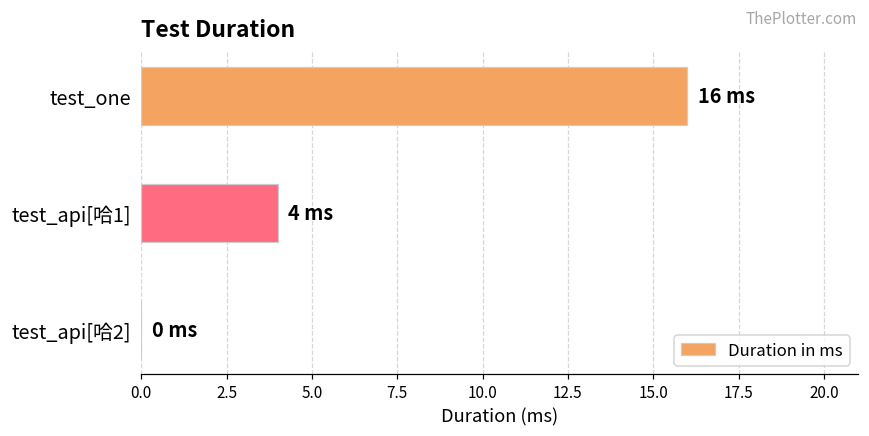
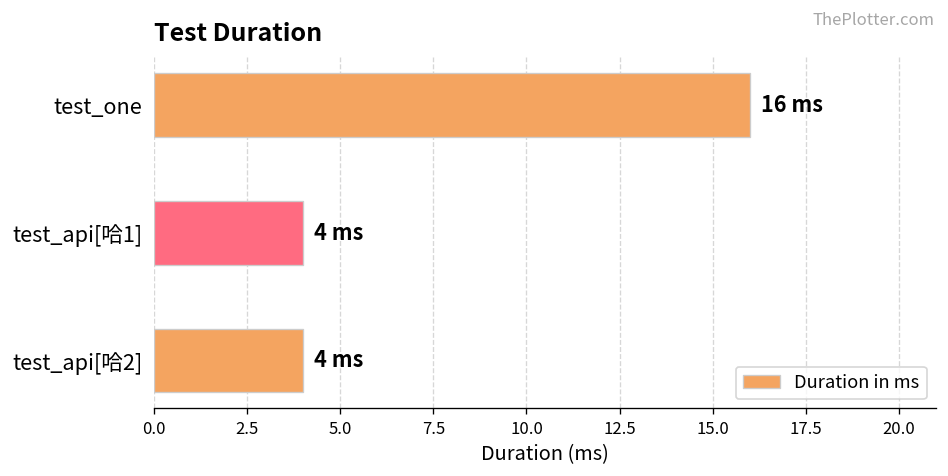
  {
    "test_one": 16,
    "test_api[哈1]": 4,
-   "test_api[哈2]": 0
+   "test_api[哈2]": 4
  }
